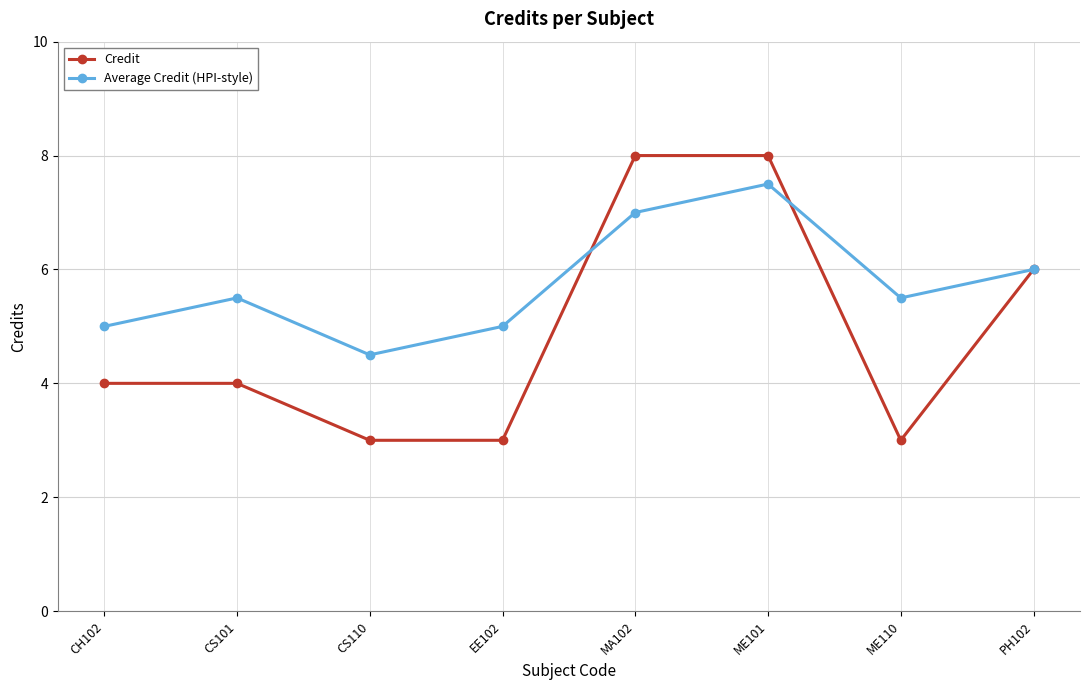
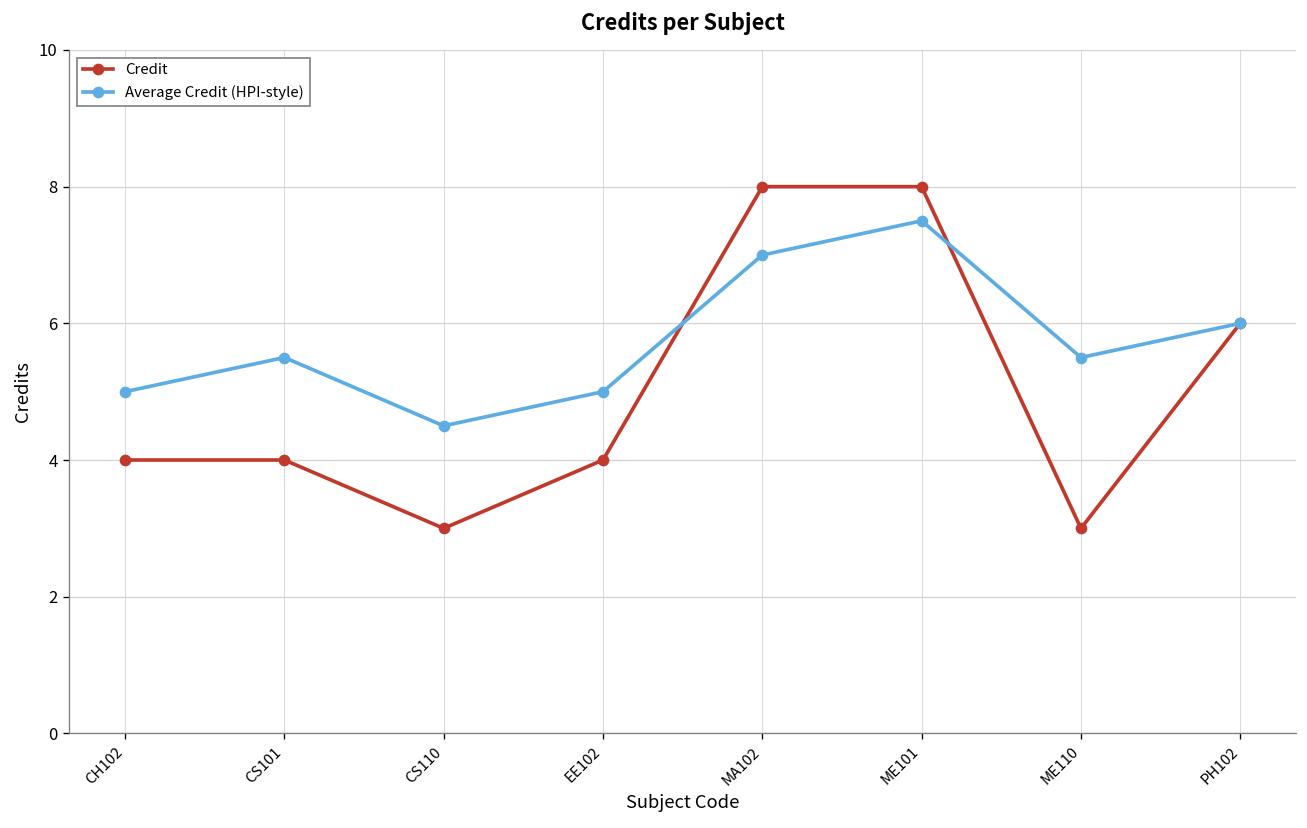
  {
    "Credit": {
      "CH102": 4,
      "CS101": 4,
      "CS110": 3,
-     "EE102": 3,
+     "EE102": 4,
      "MA102": 8,
      "ME101": 8,
      "ME110": 3
    },
    "Average Credit (HPI-style)": {
      "CH102": 5,
      "CS101": 5.5,
      "CS110": 4.5,
      "EE102": 5,
      "MA102": 7,
      "ME101": 7.5,
      "ME110": 5.5
    }
  }
